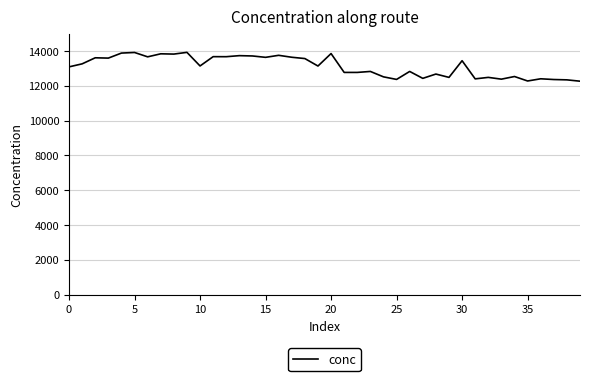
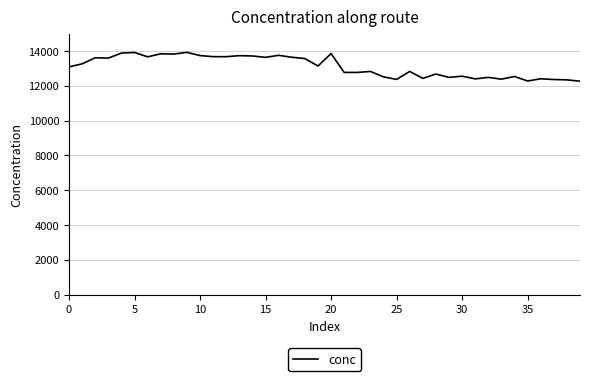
  {
    "0": 13100,
    "5": 13900,
-   "10": 13100,
+   "10": 13700,
    "15": 13600,
    "20": 13900,
    "25": 12400,
-   "30": 13400,
+   "30": 12600,
    "35": 12300
  }
